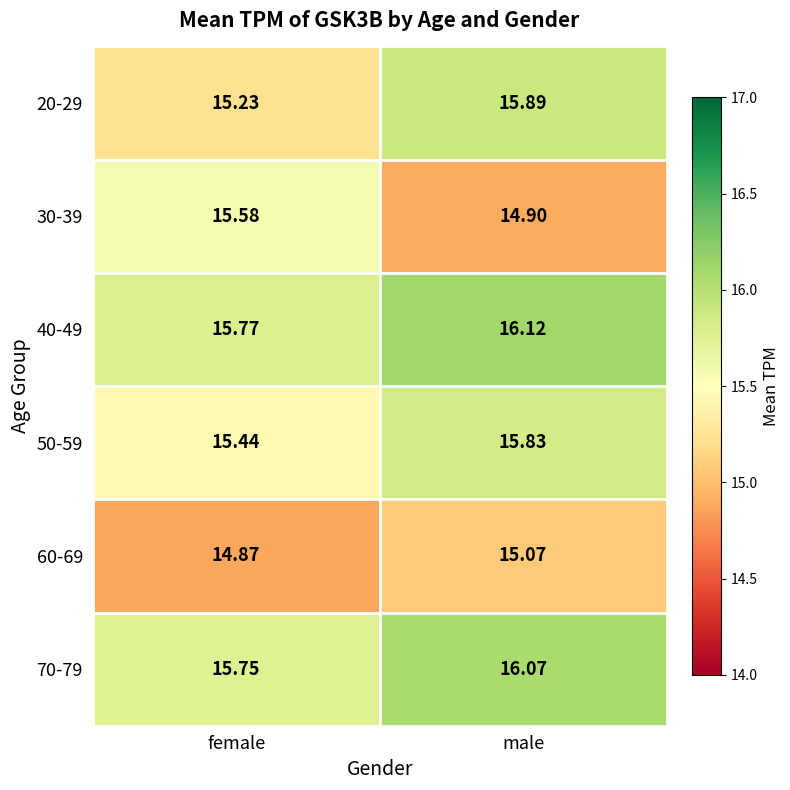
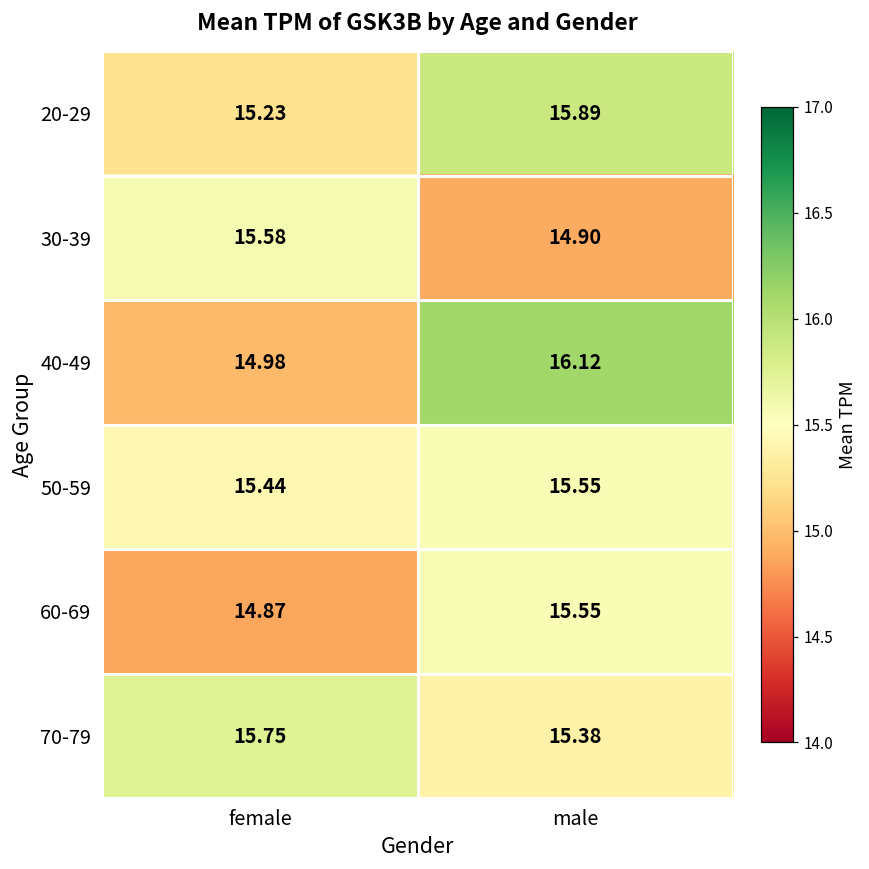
  {
    "20-29": {
      "female": 15.23,
      "male": 15.89
    },
    "30-39": {
      "female": 15.58,
      "male": 14.90
    },
    "40-49": {
-     "female": 15.77,
+     "female": 14.98,
      "male": 16.12
    },
    "50-59": {
      "female": 15.44,
-     "male": 15.83
+     "male": 15.55
    },
    "60-69": {
      "female": 14.87,
-     "male": 15.07
+     "male": 15.55
    },
    "70-79": {
      "female": 15.75,
-     "male": 16.07
+     "male": 15.38
    }
  }
